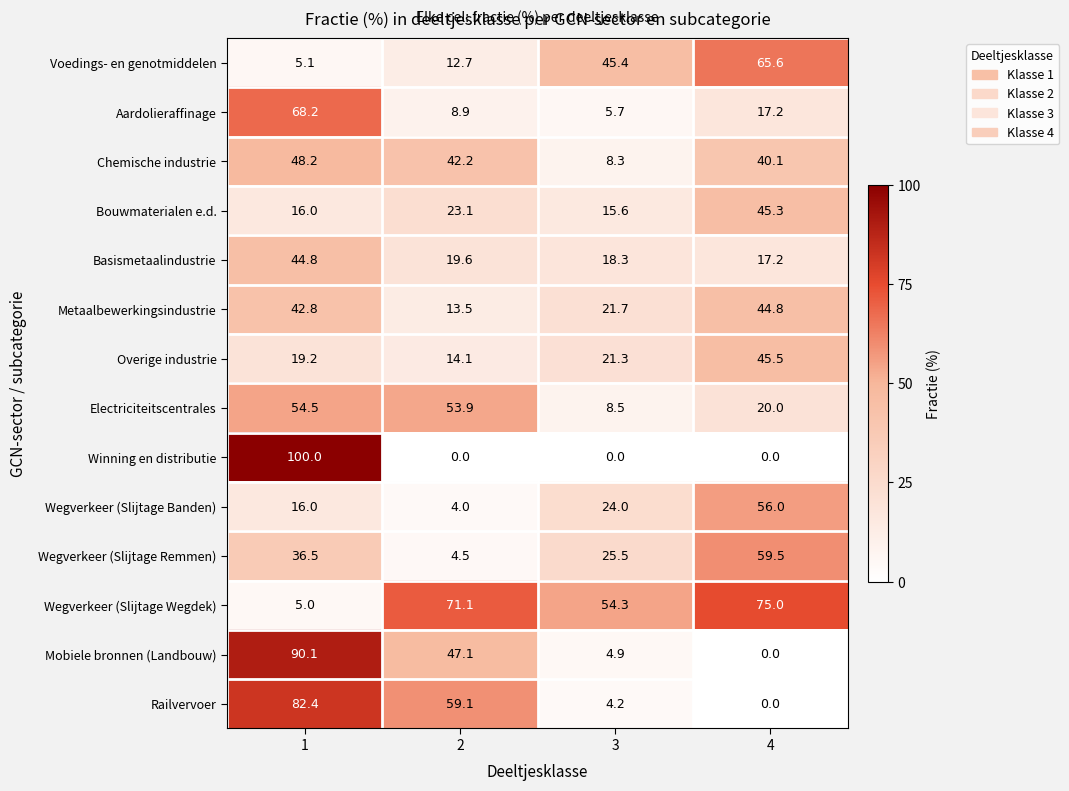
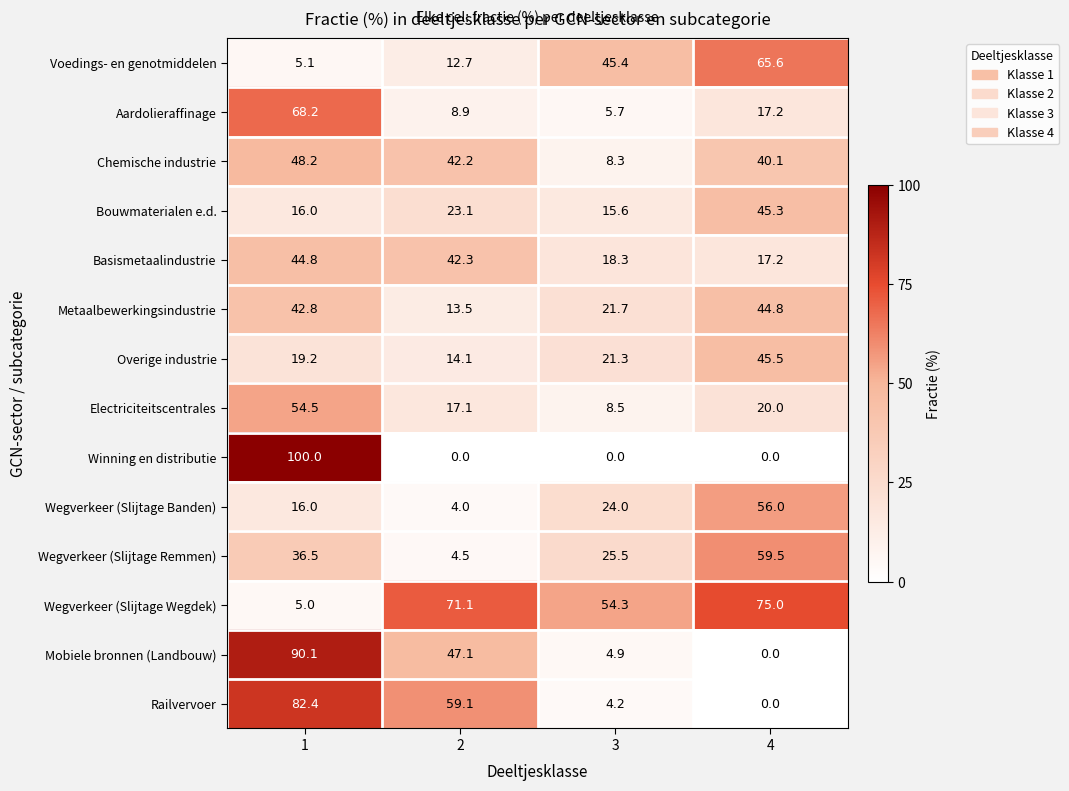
  {
    "Voedings- en genotmiddelen": {
      "1": 5.1,
      "2": 12.7,
      "3": 45.4,
      "4": 65.6
    },
    "Aardolieraffinage": {
      "1": 68.2,
      "2": 8.9,
      "3": 5.7,
      "4": 17.2
    },
    "Chemische industrie": {
      "1": 48.2,
      "2": 42.2,
      "3": 8.3,
      "4": 40.1
    },
    "Bouwmaterialen e.d.": {
      "1": 16.0,
      "2": 23.1,
      "3": 15.6,
      "4": 45.3
    },
    "Basismetaalindustrie": {
      "1": 44.8,
-     "2": 19.6,
+     "2": 42.3,
      "3": 18.3,
      "4": 17.2
    },
    "Metaalbewerkingsindustrie": {
      "1": 42.8,
      "2": 13.5,
      "3": 21.7,
      "4": 44.8
    },
    "Overige industrie": {
      "1": 19.2,
      "2": 14.1,
      "3": 21.3,
      "4": 45.5
    },
    "Electriciteitscentrales": {
      "1": 54.5,
-     "2": 53.9,
+     "2": 17.1,
      "3": 8.5,
      "4": 20.0
    },
    "Winning en distributie": {
      "1": 100.0,
      "2": 0.0,
      "3": 0.0,
      "4": 0.0
    },
    "Wegverkeer (Slijtage Banden)": {
      "1": 16.0,
      "2": 4.0,
      "3": 24.0,
      "4": 56.0
    },
    "Wegverkeer (Slijtage Remmen)": {
      "1": 36.5,
      "2": 4.5,
      "3": 25.5,
      "4": 59.5
    },
    "Wegverkeer (Slijtage Wegdek)": {
      "1": 5.0,
      "2": 71.1,
      "3": 54.3,
      "4": 75.0
    },
    "Mobiele bronnen (Landbouw)": {
      "1": 90.1,
      "2": 47.1,
      "3": 4.9,
      "4": 0.0
    },
    "Railvervoer": {
      "1": 82.4,
      "2": 59.1,
      "3": 4.2,
      "4": 0.0
    }
  }
